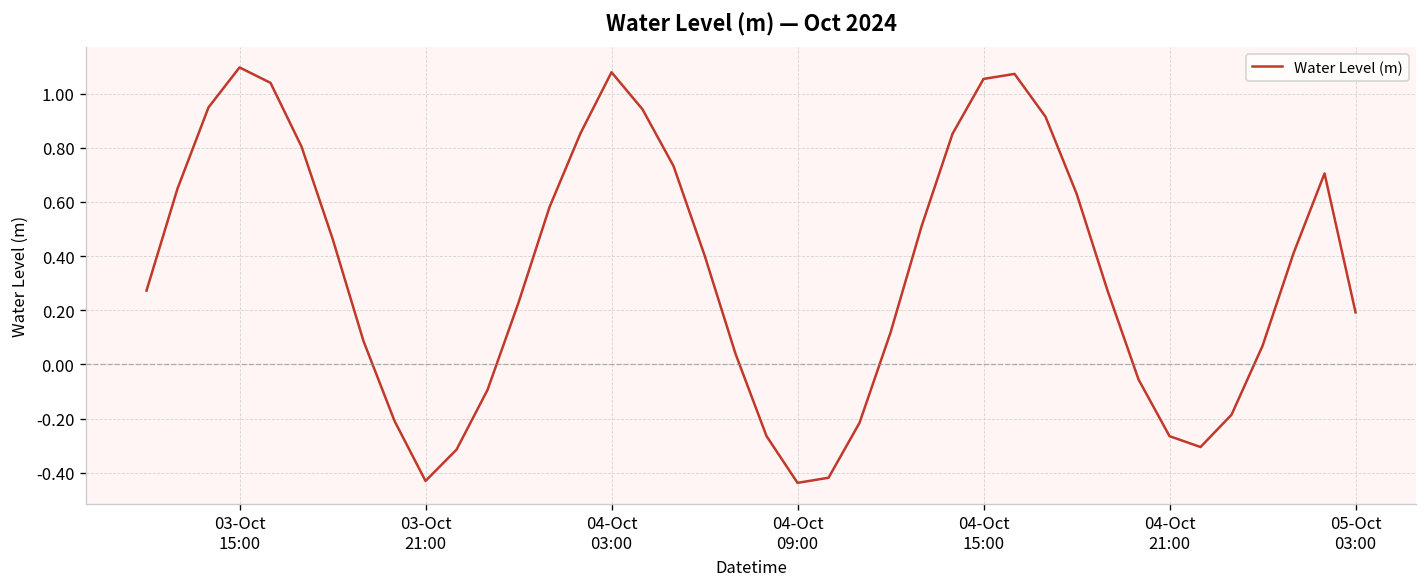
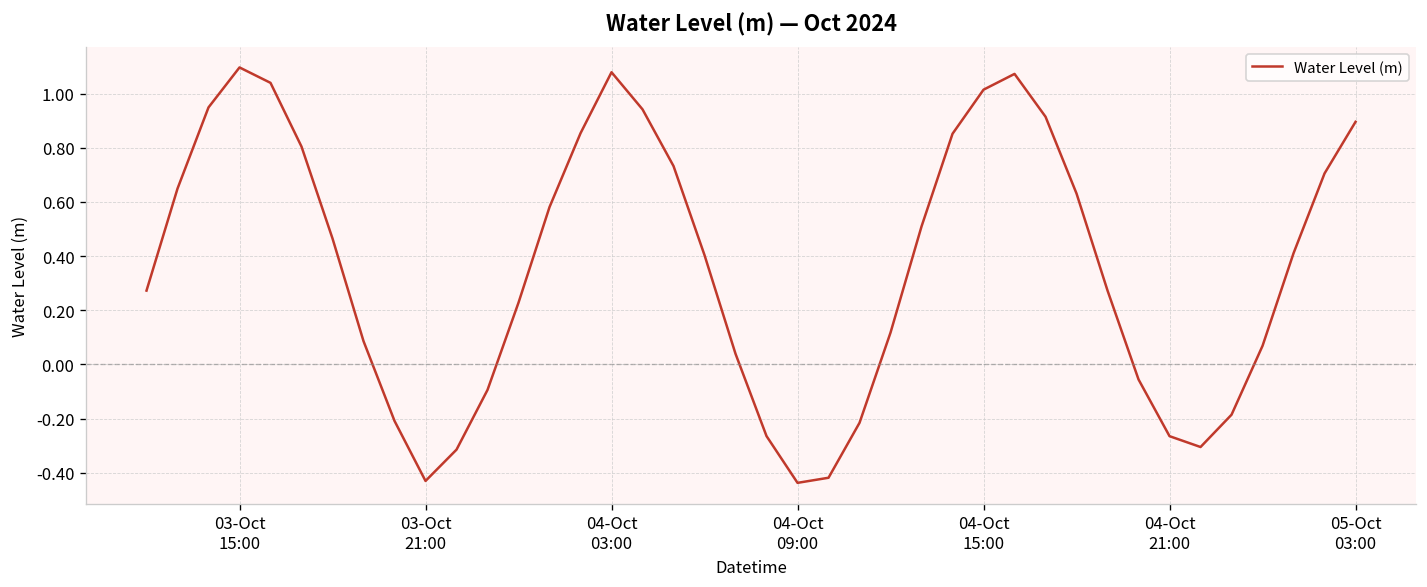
  {
    "03-Oct 15:00": 1.10,
    "03-Oct 21:00": -0.43,
    "04-Oct 03:00": 1.08,
    "04-Oct 09:00": -0.44,
-   "04-Oct 15:00": 1.05,
+   "04-Oct 15:00": 1.01,
    "04-Oct 21:00": -0.26,
-   "05-Oct 03:00": 0.19
+   "05-Oct 03:00": 0.90
  }
